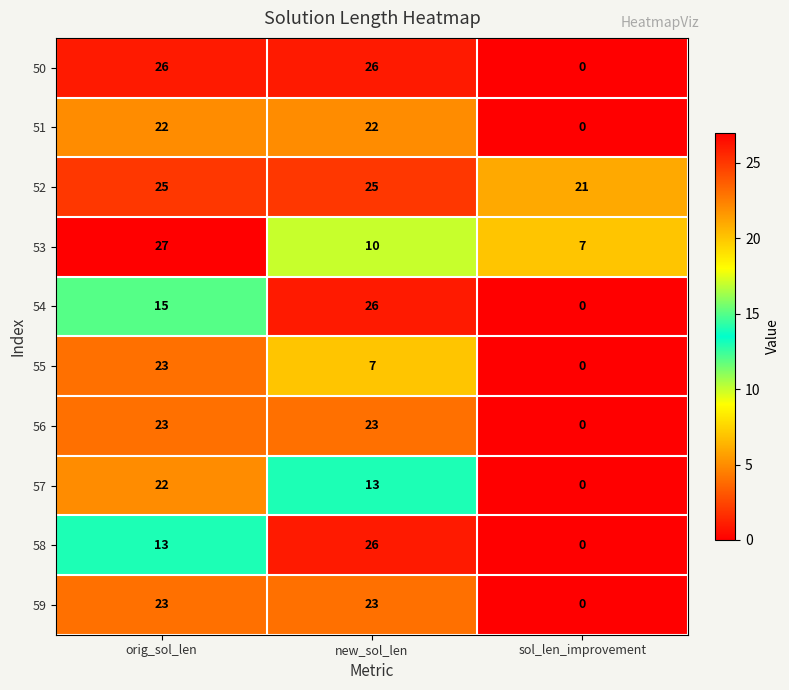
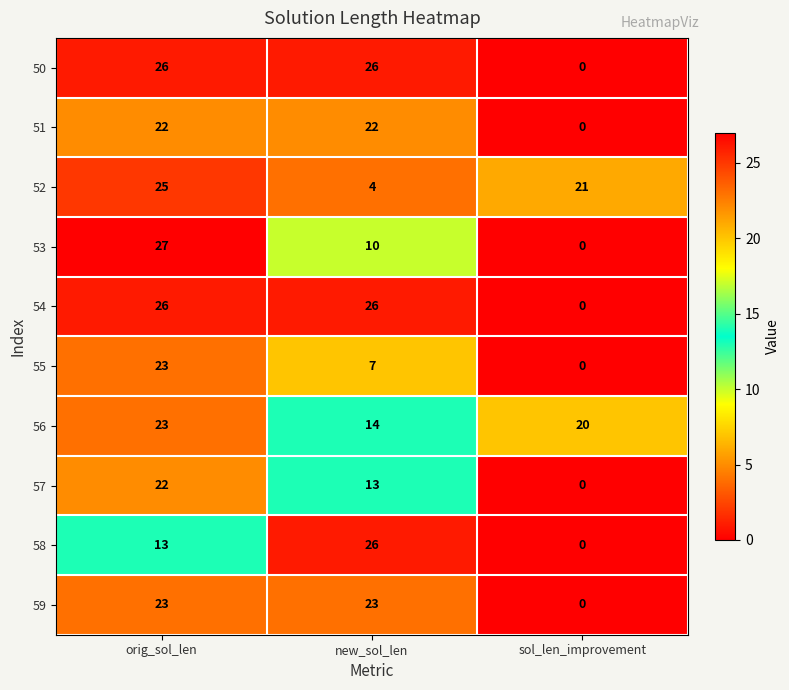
  {
    "50": {
      "orig_sol_len": 26,
      "new_sol_len": 26,
      "sol_len_improvement": 0
    },
    "51": {
      "orig_sol_len": 22,
      "new_sol_len": 22,
      "sol_len_improvement": 0
    },
    "52": {
      "orig_sol_len": 25,
-     "new_sol_len": 25,
+     "new_sol_len": 4,
      "sol_len_improvement": 21
    },
    "53": {
      "orig_sol_len": 27,
      "new_sol_len": 10,
-     "sol_len_improvement": 7
+     "sol_len_improvement": 0
    },
    "54": {
-     "orig_sol_len": 15,
+     "orig_sol_len": 26,
      "new_sol_len": 26,
      "sol_len_improvement": 0
    },
    "55": {
      "orig_sol_len": 23,
      "new_sol_len": 7,
      "sol_len_improvement": 0
    },
    "56": {
      "orig_sol_len": 23,
-     "new_sol_len": 23,
-     "sol_len_improvement": 0
+     "new_sol_len": 14,
+     "sol_len_improvement": 20
    },
    "57": {
      "orig_sol_len": 22,
      "new_sol_len": 13,
      "sol_len_improvement": 0
    },
    "58": {
      "orig_sol_len": 13,
      "new_sol_len": 26,
      "sol_len_improvement": 0
    },
    "59": {
      "orig_sol_len": 23,
      "new_sol_len": 23,
      "sol_len_improvement": 0
    }
  }
